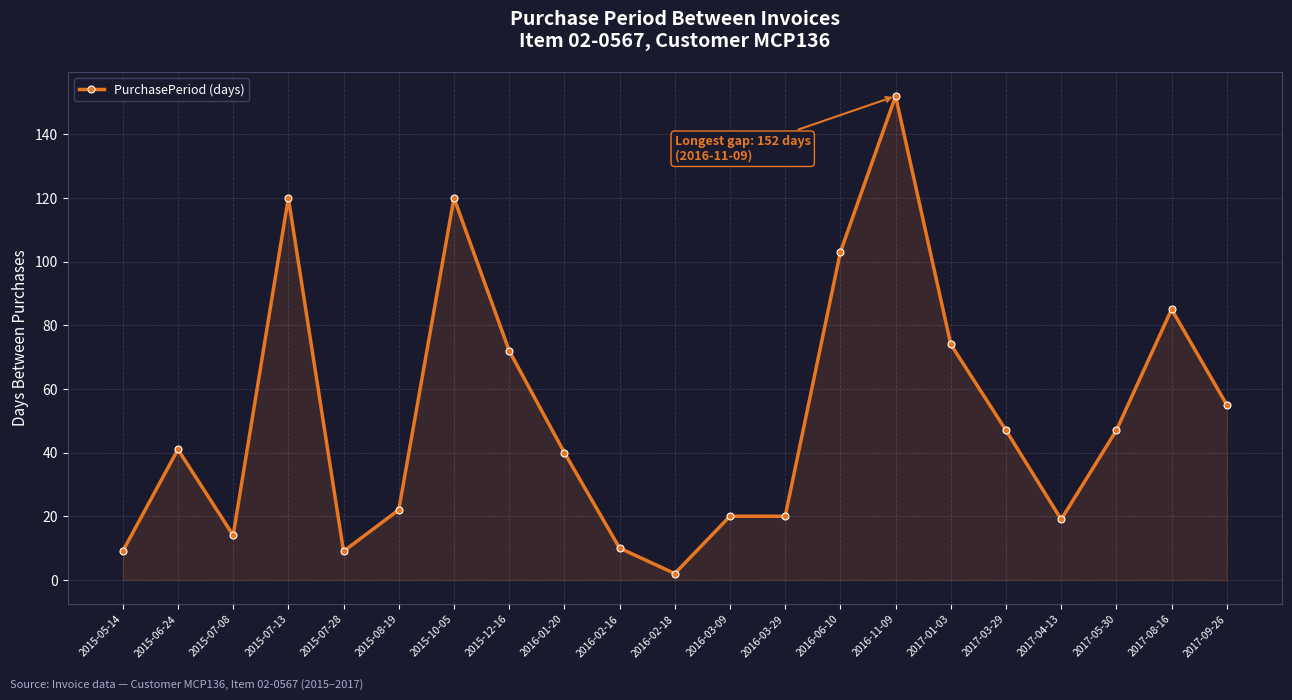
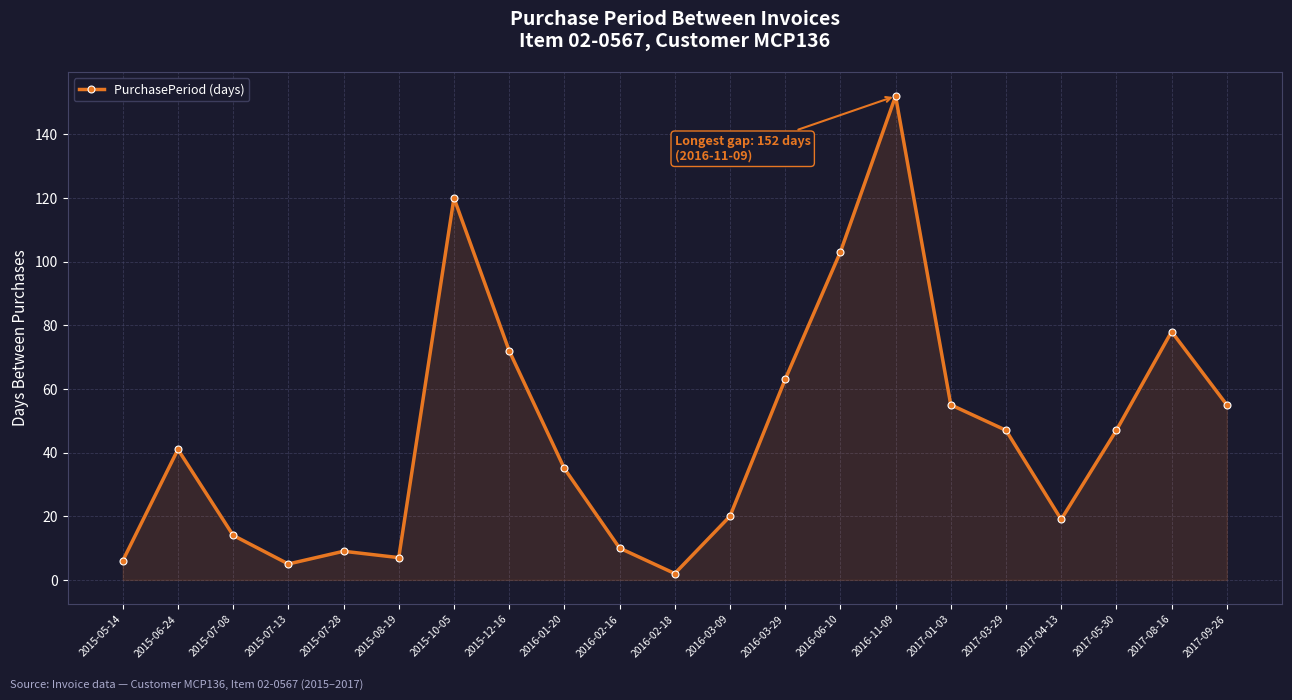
  {
-   "2015-05-14": 9,
+   "2015-05-14": 6,
    "2015-06-24": 41,
    "2015-07-08": 14,
-   "2015-07-13": 120,
+   "2015-07-13": 5,
    "2015-07-28": 9,
-   "2015-08-19": 22,
+   "2015-08-19": 7,
    "2015-10-05": 120,
    "2015-12-16": 72,
-   "2016-01-20": 40,
+   "2016-01-20": 35,
    "2016-02-16": 10,
    "2016-02-18": 2,
    "2016-03-09": 20,
-   "2016-03-29": 20,
+   "2016-03-29": 63,
    "2016-06-10": 103,
-   "2017-01-03": 74,
+   "2017-01-03": 55,
    "2017-03-29": 47,
    "2017-04-13": 19,
    "2017-05-30": 47,
-   "2017-08-16": 85,
+   "2017-08-16": 78,
    "2017-09-26": 55
  }
